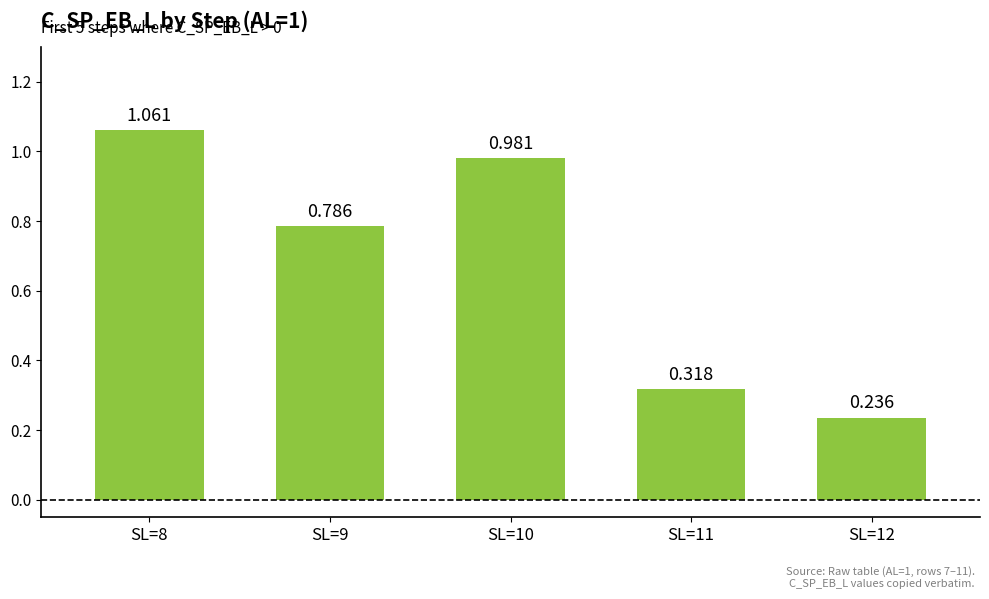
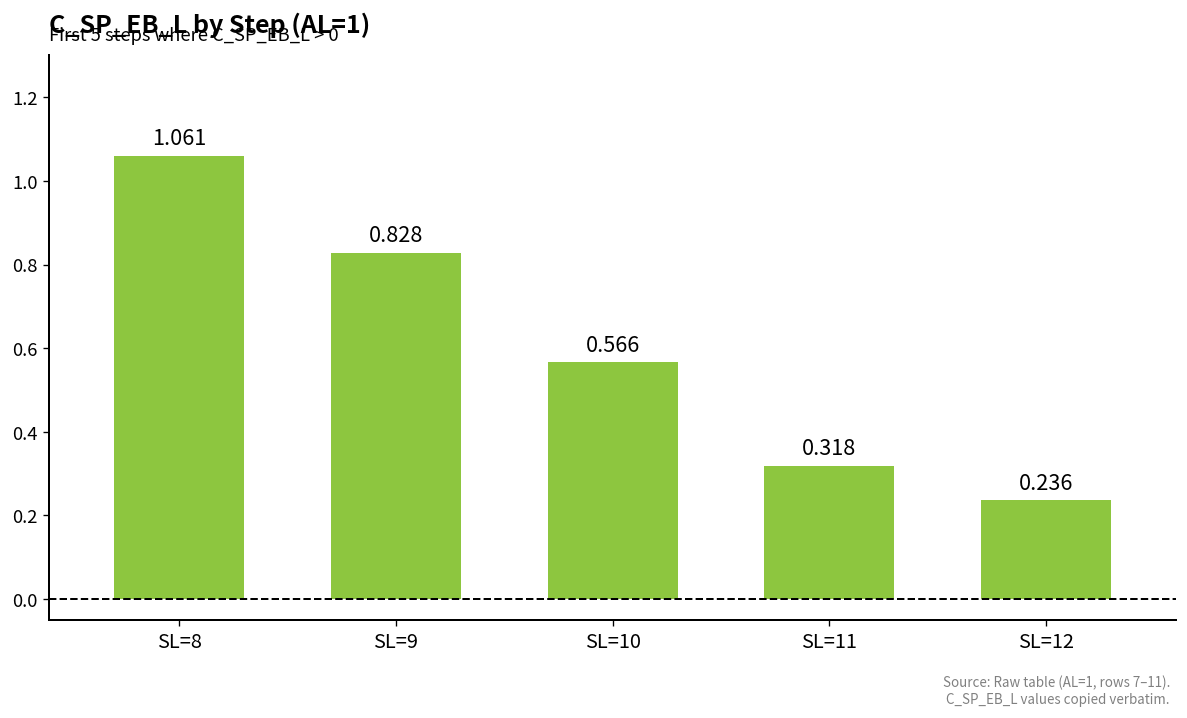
  {
    "SL=8": 1.061,
-   "SL=9": 0.786,
-   "SL=10": 0.981,
+   "SL=9": 0.828,
+   "SL=10": 0.566,
    "SL=11": 0.318,
    "SL=12": 0.236
  }
